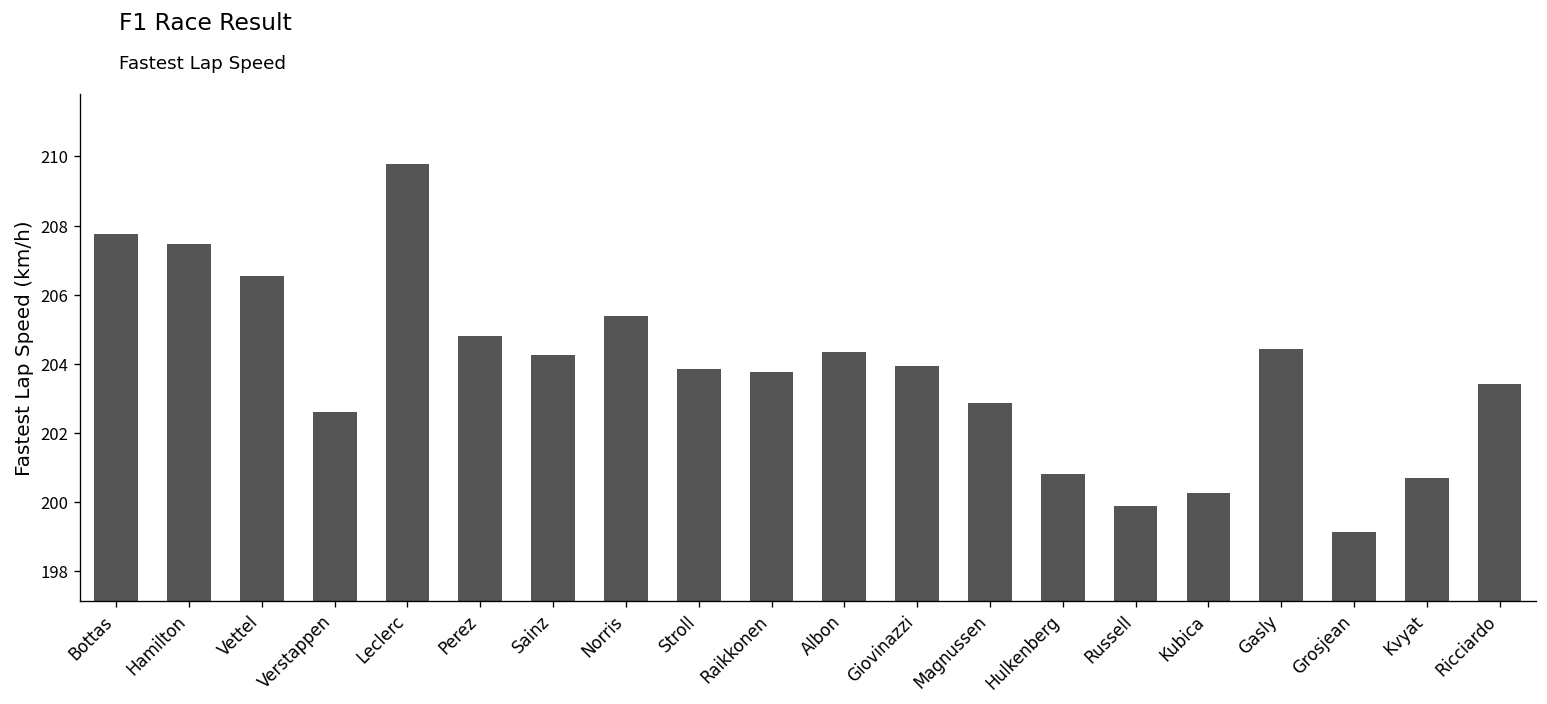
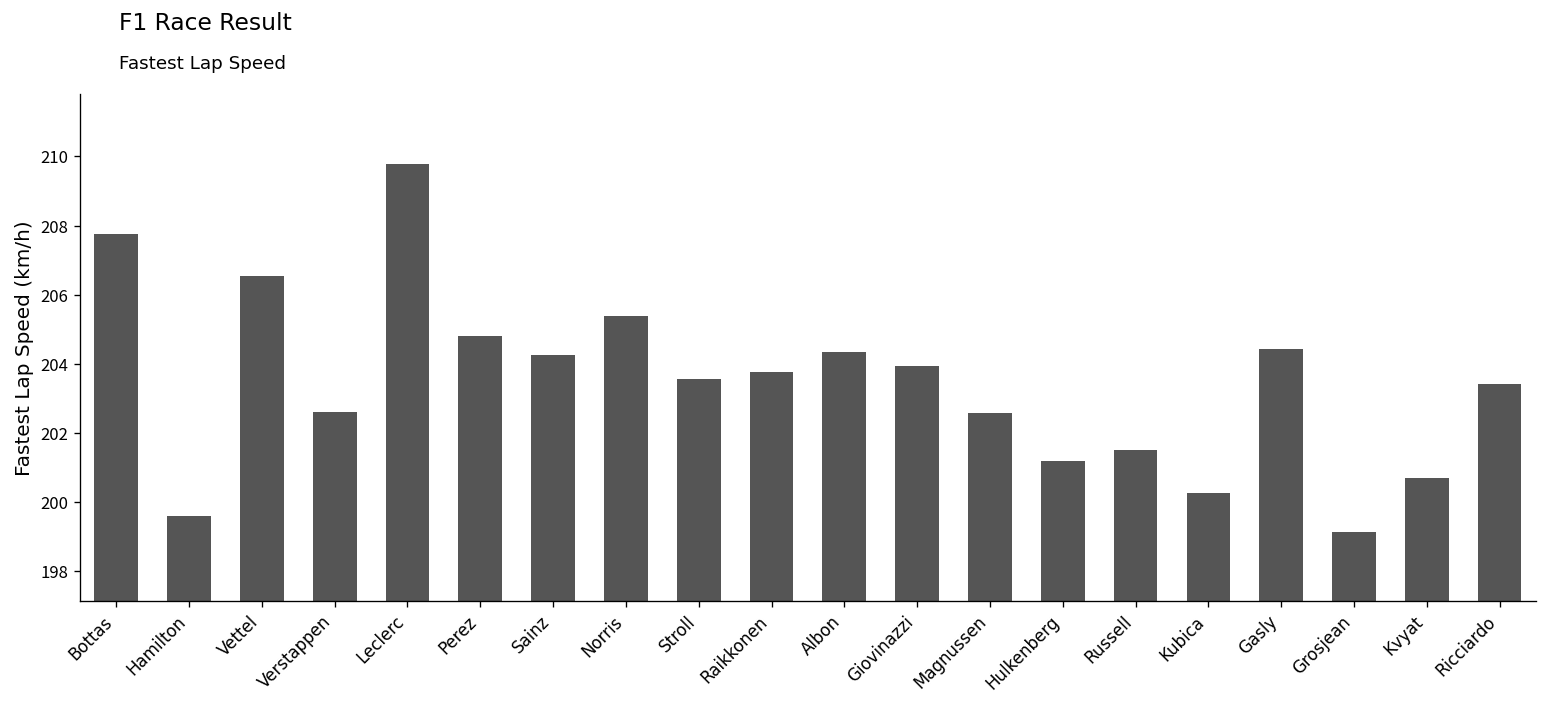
  {
    "Bottas": 207.7,
-   "Hamilton": 207.5,
+   "Hamilton": 199.6,
    "Vettel": 206.5,
    "Verstappen": 202.6,
    "Leclerc": 209.8,
    "Perez": 204.8,
    "Sainz": 204.2,
    "Norris": 205.4,
-   "Stroll": 203.9,
+   "Stroll": 203.6,
    "Raikkonen": 203.8,
    "Albon": 204.3,
    "Giovinazzi": 203.9,
-   "Magnussen": 202.9,
-   "Hulkenberg": 200.8,
-   "Russell": 199.9,
+   "Magnussen": 202.6,
+   "Hulkenberg": 201.2,
+   "Russell": 201.5,
    "Kubica": 200.3,
    "Gasly": 204.4,
    "Grosjean": 199.1,
    "Kvyat": 200.7,
    "Ricciardo": 203.4
  }
